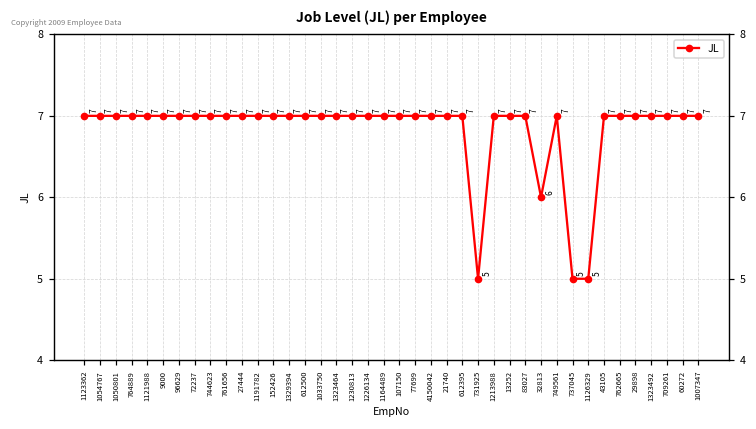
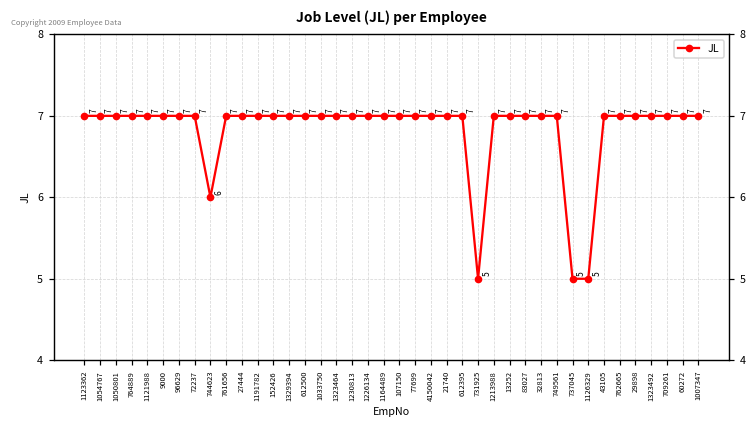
  {
    "1054767": 7,
    "1050801": 7,
    "764889": 7,
    "1121988": 7,
    "9000": 7,
    "96629": 7,
    "72237": 7,
-   "744623": 7,
+   "744623": 6,
    "27444": 7,
    "1191782": 7,
    "152426": 7,
    "1329394": 7,
    "612500": 7,
    "1033750": 7,
    "1323464": 7,
    "1230813": 7,
    "1226134": 7,
    "1164489": 7,
    "107150": 7,
    "77699": 7,
    "4150042": 7,
    "21740": 7,
    "612395": 7,
    "731925": 5,
    "13252": 7,
    "83027": 7,
-   "32813": 6,
+   "32813": 7,
    "749561": 7,
    "1126329": 5,
    "762665": 7,
    "29898": 7,
    "1323492": 7,
    "709261": 7,
    "60272": 7,
    "1007347": 7
  }
